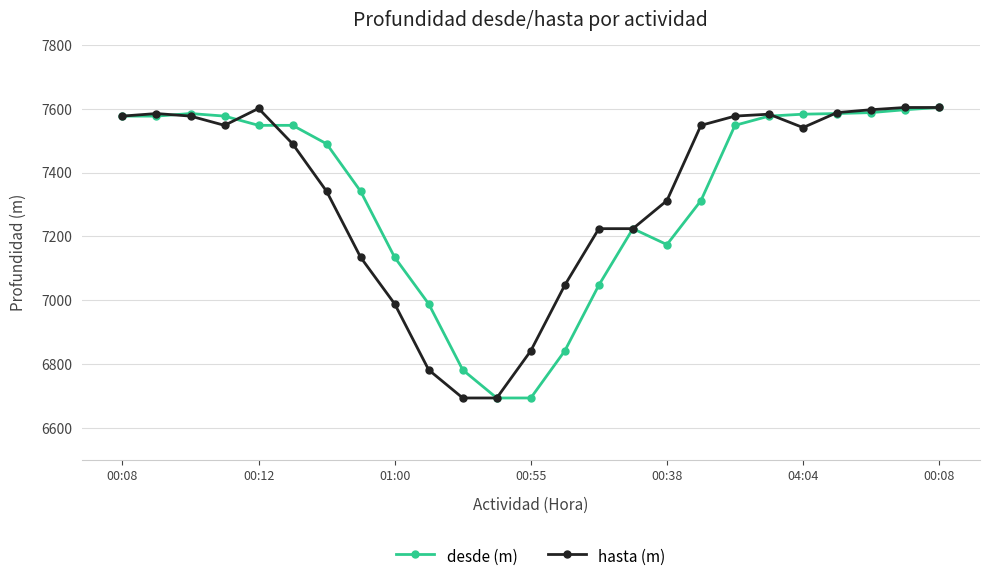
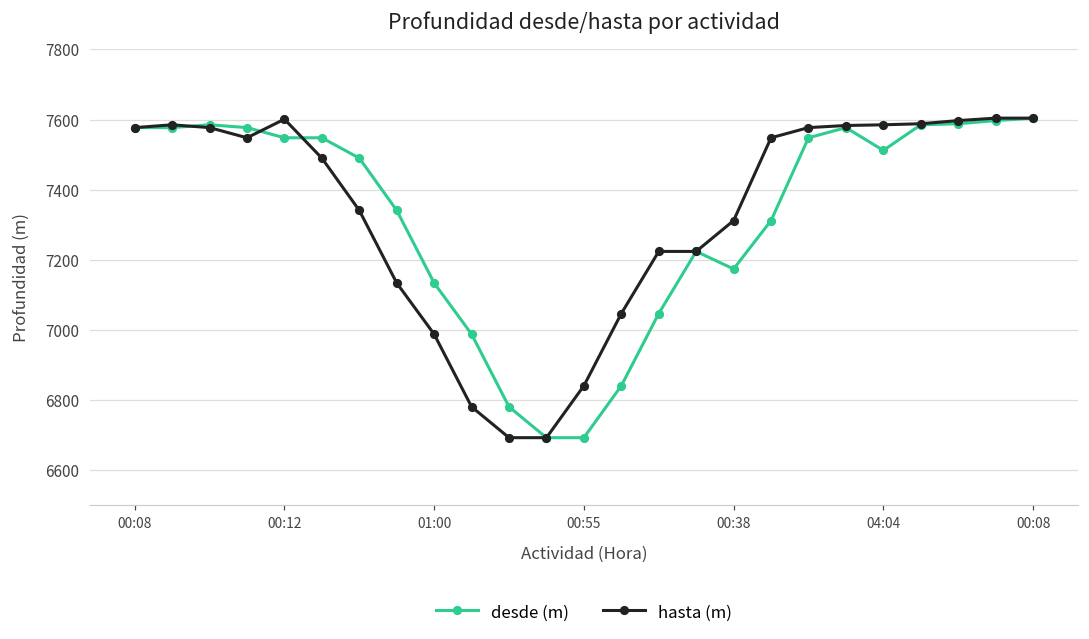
  {
    "desde (m)": {
      "00:12": 7550,
      "00:38": 7170,
-     "04:04": 7580
+     "04:04": 7510
    },
    "hasta (m)": {
      "00:12": 7600,
      "00:38": 7310,
-     "04:04": 7540
+     "04:04": 7590
    }
  }
